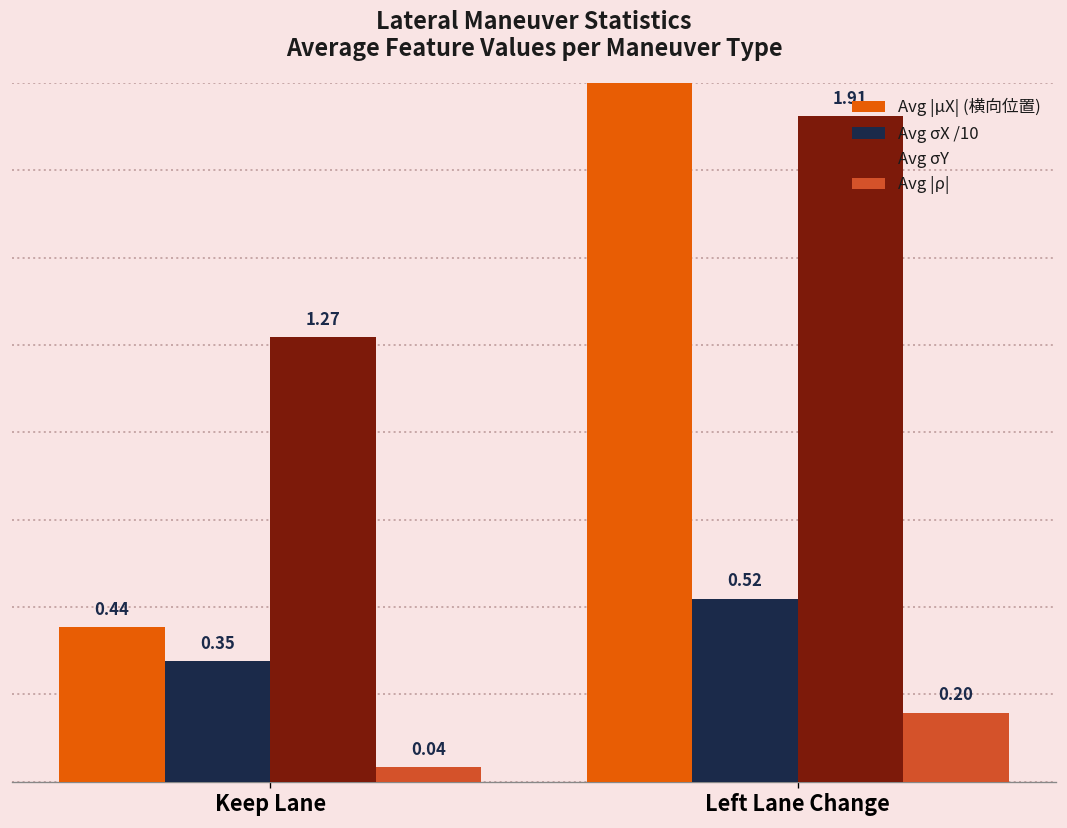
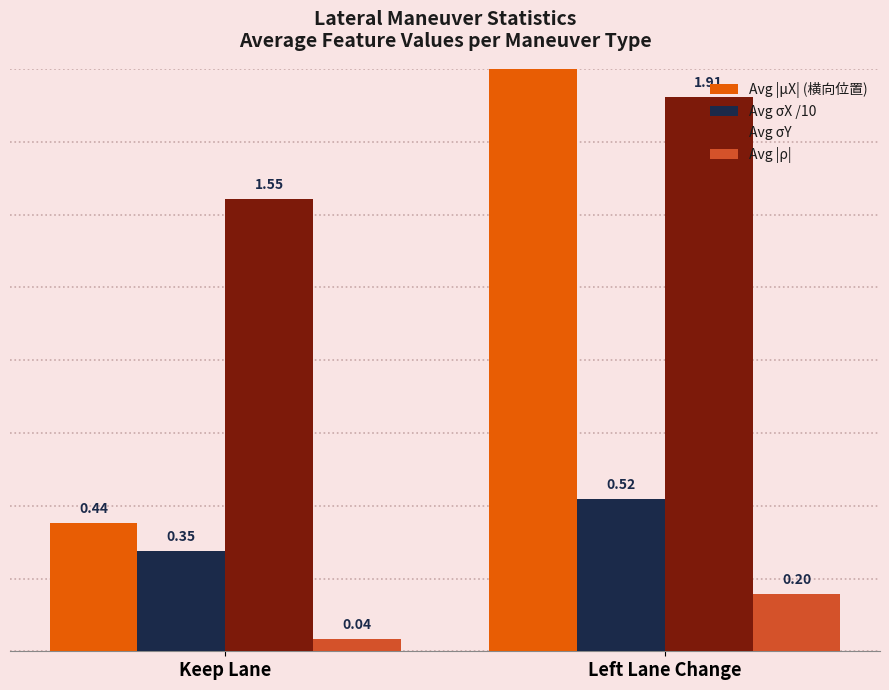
  {
    "Avg σX /10": {
      "Keep Lane": 0.35,
      "Left Lane Change": 0.52
    },
    "Avg σY": {
-     "Keep Lane": 1.27,
+     "Keep Lane": 1.55,
      "Left Lane Change": 1.91
    }
  }
